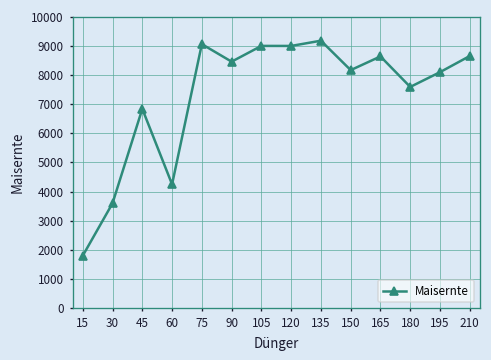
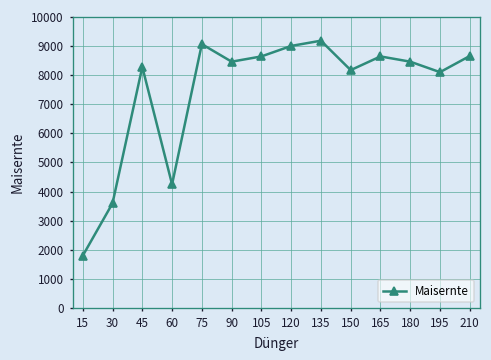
  {
    "15": 1800,
    "30": 3600,
-   "45": 6800,
+   "45": 8300,
    "60": 4300,
    "75": 9100,
    "90": 8500,
-   "105": 9000,
+   "105": 8600,
    "120": 9000,
    "135": 9200,
    "150": 8200,
    "165": 8600,
-   "180": 7600,
+   "180": 8500,
    "195": 8100,
    "210": 8700
  }
